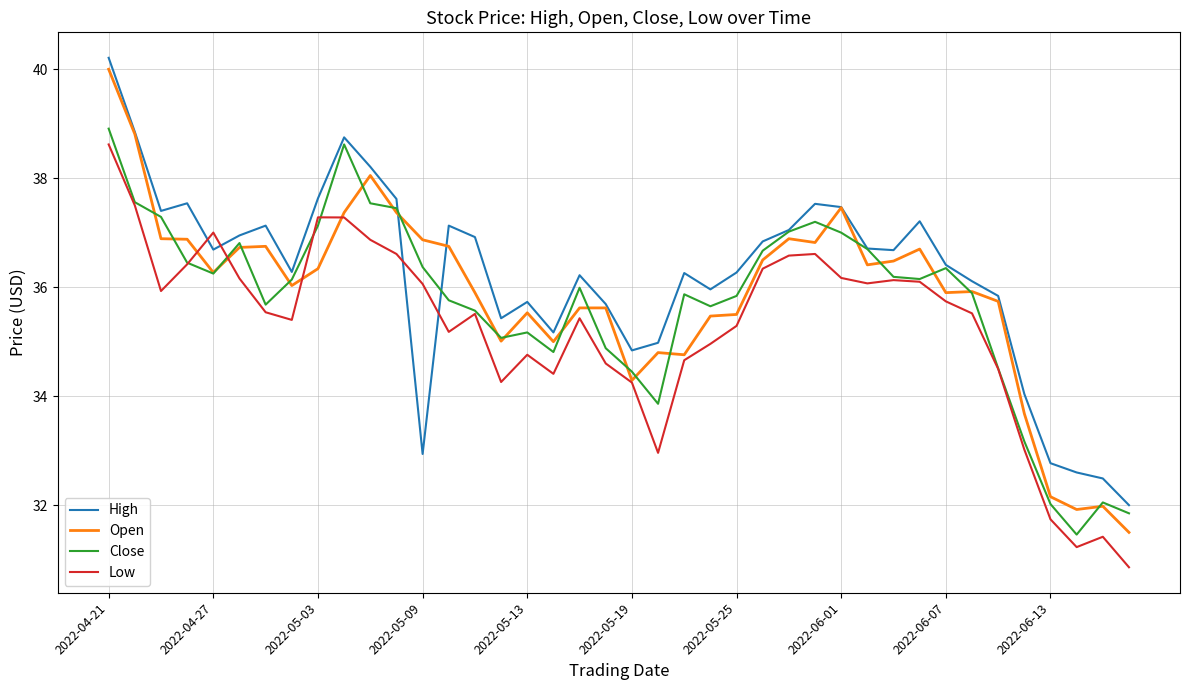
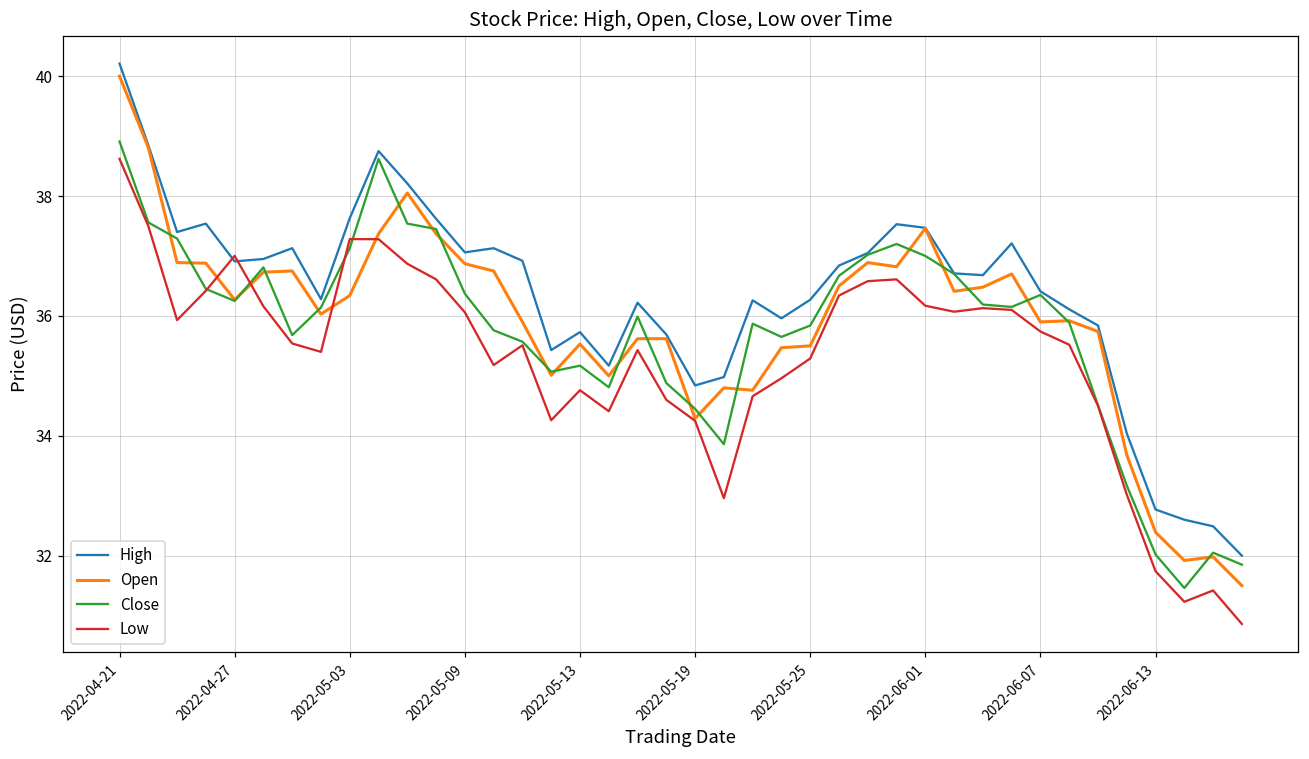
  {
    "High": {
      "2022-04-21": 40.2,
-     "2022-04-27": 36.7,
+     "2022-04-27": 36.9,
      "2022-05-03": 37.6,
-     "2022-05-09": 32.9,
+     "2022-05-09": 37.1,
      "2022-05-13": 35.7,
      "2022-05-19": 34.8,
      "2022-05-25": 36.3,
      "2022-06-07": 36.4,
      "2022-06-13": 32.8
    },
    "Open": {
      "2022-04-21": 40.0,
      "2022-05-03": 36.3,
      "2022-05-09": 36.9,
      "2022-05-13": 35.5,
      "2022-05-25": 35.5,
      "2022-06-07": 35.9,
-     "2022-06-13": 32.2
+     "2022-06-13": 32.4
    },
    "Close": {
      "2022-04-21": 38.9,
      "2022-05-03": 37.1,
      "2022-05-09": 36.4,
      "2022-05-13": 35.2,
      "2022-05-19": 34.5,
      "2022-05-25": 35.8,
      "2022-06-01": 37.0,
      "2022-06-07": 36.3,
      "2022-06-13": 32.0
    },
    "Low": {
      "2022-04-21": 38.6,
      "2022-04-27": 37.0,
      "2022-05-03": 37.3,
      "2022-05-09": 36.1,
      "2022-05-13": 34.8,
      "2022-05-25": 35.3,
      "2022-06-01": 36.2,
      "2022-06-07": 35.7,
      "2022-06-13": 31.7
    }
  }
